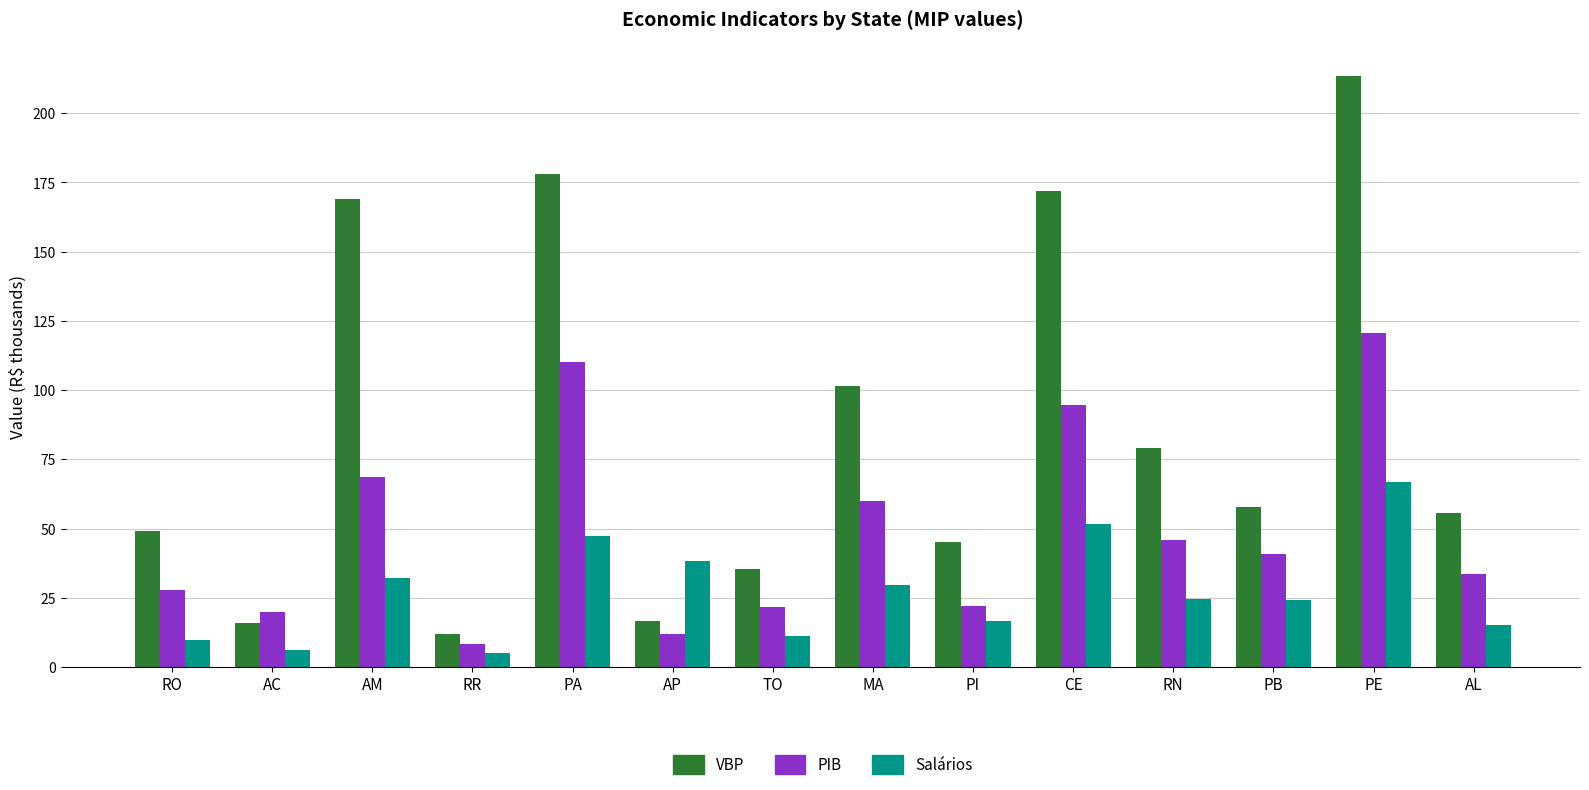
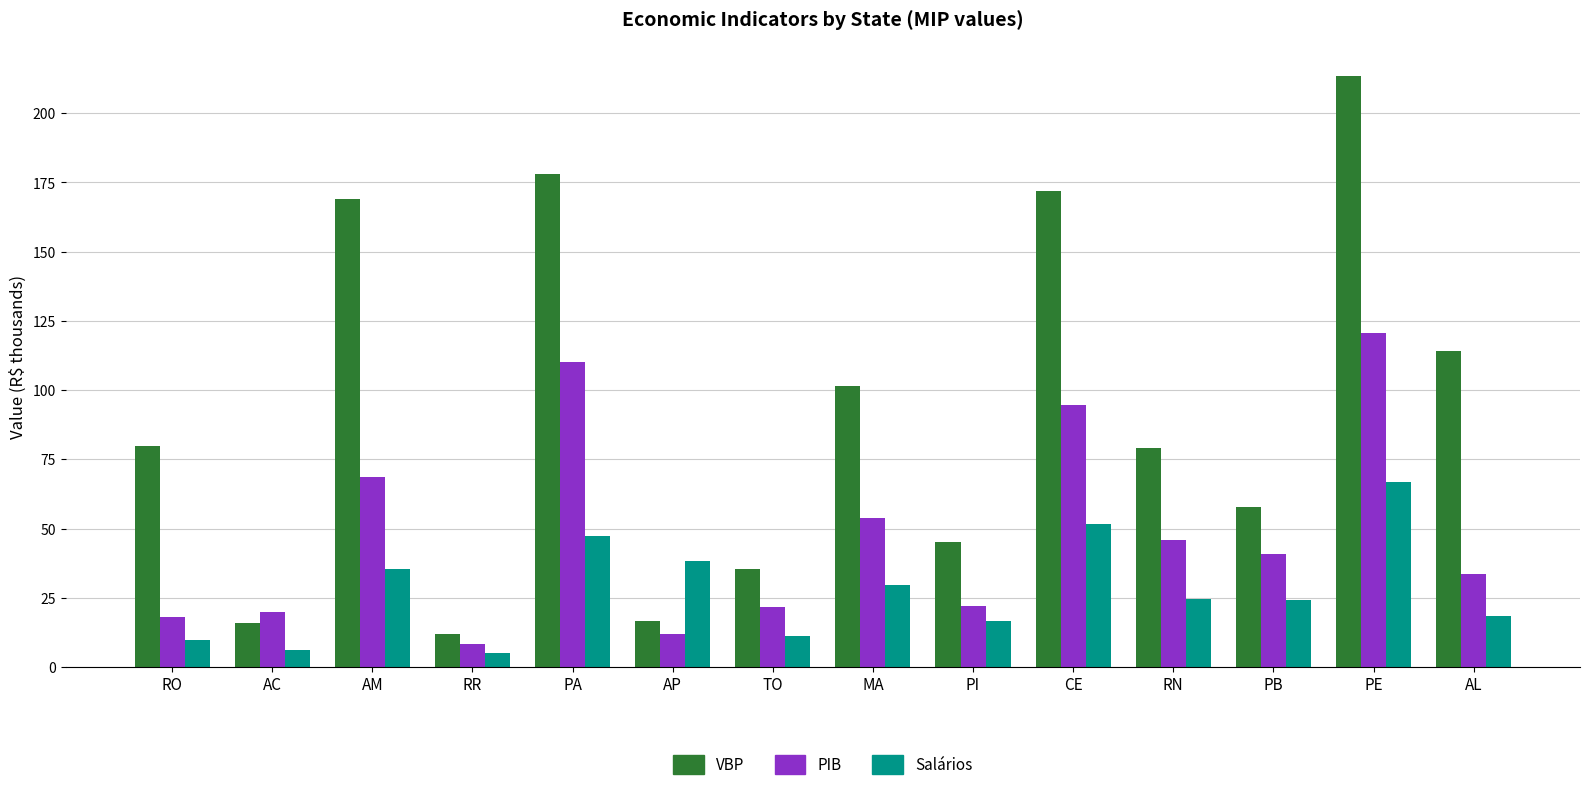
  {
    "VBP": {
-     "RO": 49,
+     "RO": 80,
      "AC": 16,
      "AM": 169,
      "RR": 12,
      "PA": 178,
      "AP": 17,
      "TO": 36,
      "MA": 102,
      "PI": 45,
      "CE": 172,
      "RN": 79,
      "PB": 58,
      "PE": 214,
-     "AL": 56
+     "AL": 114
    },
    "PIB": {
-     "RO": 28,
+     "RO": 18,
      "AC": 20,
      "AM": 69,
      "RR": 8,
      "PA": 110,
      "AP": 12,
      "TO": 22,
-     "MA": 60,
+     "MA": 54,
      "PI": 22,
      "CE": 95,
      "RN": 46,
      "PB": 41,
      "PE": 120,
      "AL": 34
    },
    "Salários": {
      "RO": 10,
      "AC": 6,
-     "AM": 32,
+     "AM": 35,
      "RR": 5,
      "PA": 47,
      "AP": 38,
      "TO": 11,
      "MA": 29,
      "PI": 17,
      "CE": 52,
      "RN": 25,
      "PB": 24,
      "PE": 67,
-     "AL": 15
+     "AL": 18
    }
  }
